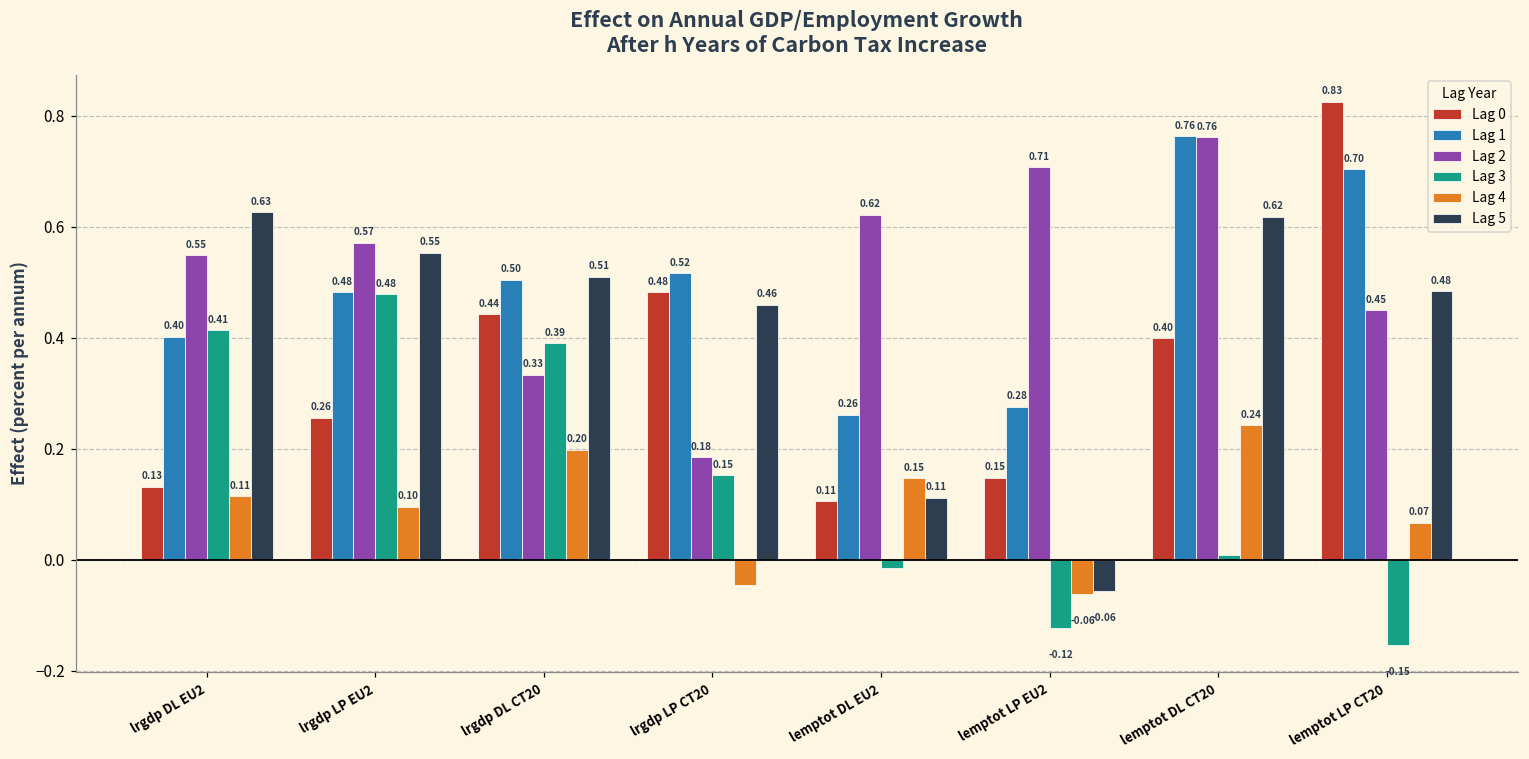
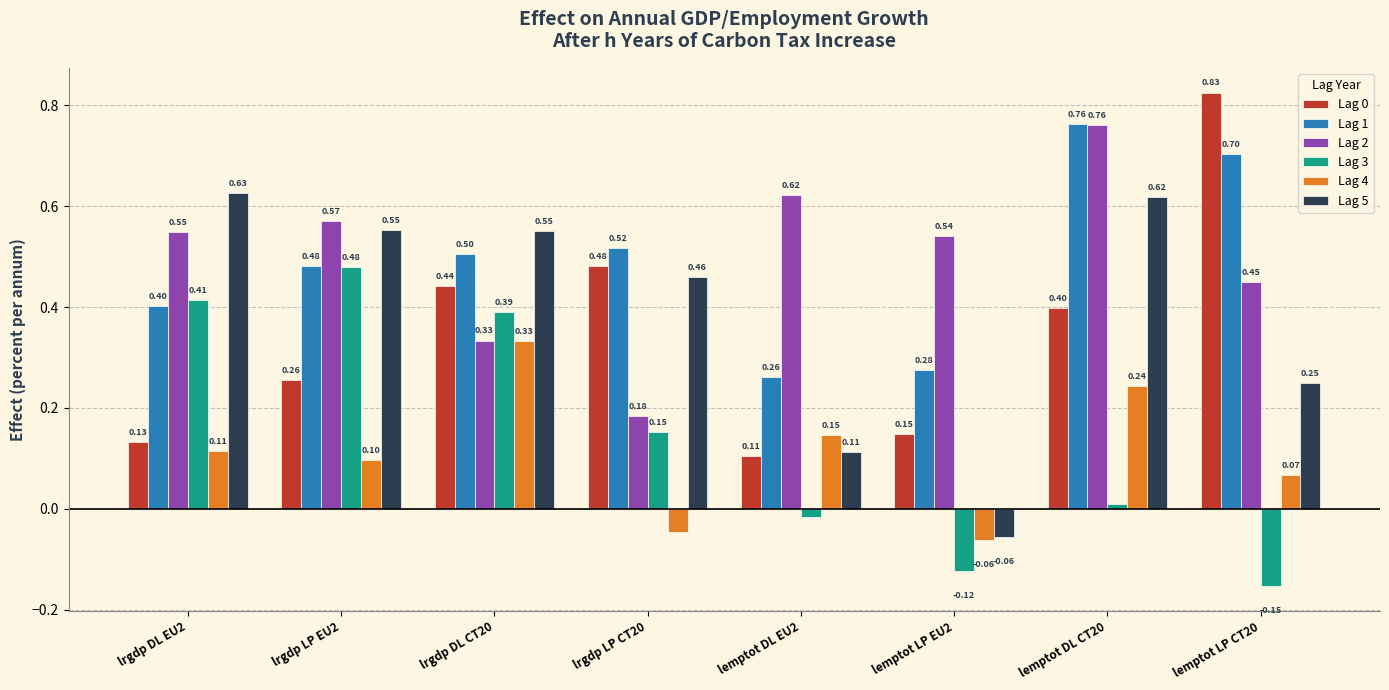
  {
    "Lag 0": {
      "lrgdp DL EU2": 0.13,
      "lrgdp LP EU2": 0.26,
      "lrgdp DL CT20": 0.44,
      "lrgdp LP CT20": 0.48,
      "lemptot DL EU2": 0.11,
      "lemptot LP EU2": 0.15,
      "lemptot DL CT20": 0.40,
      "lemptot LP CT20": 0.83
    },
    "Lag 1": {
      "lrgdp DL EU2": 0.40,
      "lrgdp LP EU2": 0.48,
      "lrgdp DL CT20": 0.50,
      "lrgdp LP CT20": 0.52,
      "lemptot DL EU2": 0.26,
      "lemptot LP EU2": 0.28,
      "lemptot DL CT20": 0.76,
      "lemptot LP CT20": 0.70
    },
    "Lag 2": {
      "lrgdp DL EU2": 0.55,
      "lrgdp LP EU2": 0.57,
      "lrgdp DL CT20": 0.33,
      "lrgdp LP CT20": 0.18,
      "lemptot DL EU2": 0.62,
-     "lemptot LP EU2": 0.71,
+     "lemptot LP EU2": 0.54,
      "lemptot DL CT20": 0.76,
      "lemptot LP CT20": 0.45
    },
    "Lag 3": {
      "lrgdp DL EU2": 0.41,
      "lrgdp LP EU2": 0.48,
      "lrgdp DL CT20": 0.39,
      "lrgdp LP CT20": 0.15,
      "lemptot LP EU2": -0.12,
      "lemptot LP CT20": -0.15
    },
    "Lag 4": {
      "lrgdp DL EU2": 0.11,
      "lrgdp LP EU2": 0.10,
-     "lrgdp DL CT20": 0.20,
+     "lrgdp DL CT20": 0.33,
      "lemptot DL EU2": 0.15,
      "lemptot LP EU2": -0.06,
      "lemptot DL CT20": 0.24,
      "lemptot LP CT20": 0.07
    },
    "Lag 5": {
      "lrgdp DL EU2": 0.63,
      "lrgdp LP EU2": 0.55,
-     "lrgdp DL CT20": 0.51,
+     "lrgdp DL CT20": 0.55,
      "lrgdp LP CT20": 0.46,
      "lemptot DL EU2": 0.11,
      "lemptot DL CT20": 0.62,
-     "lemptot LP CT20": 0.48
+     "lemptot LP CT20": 0.25
    }
  }
